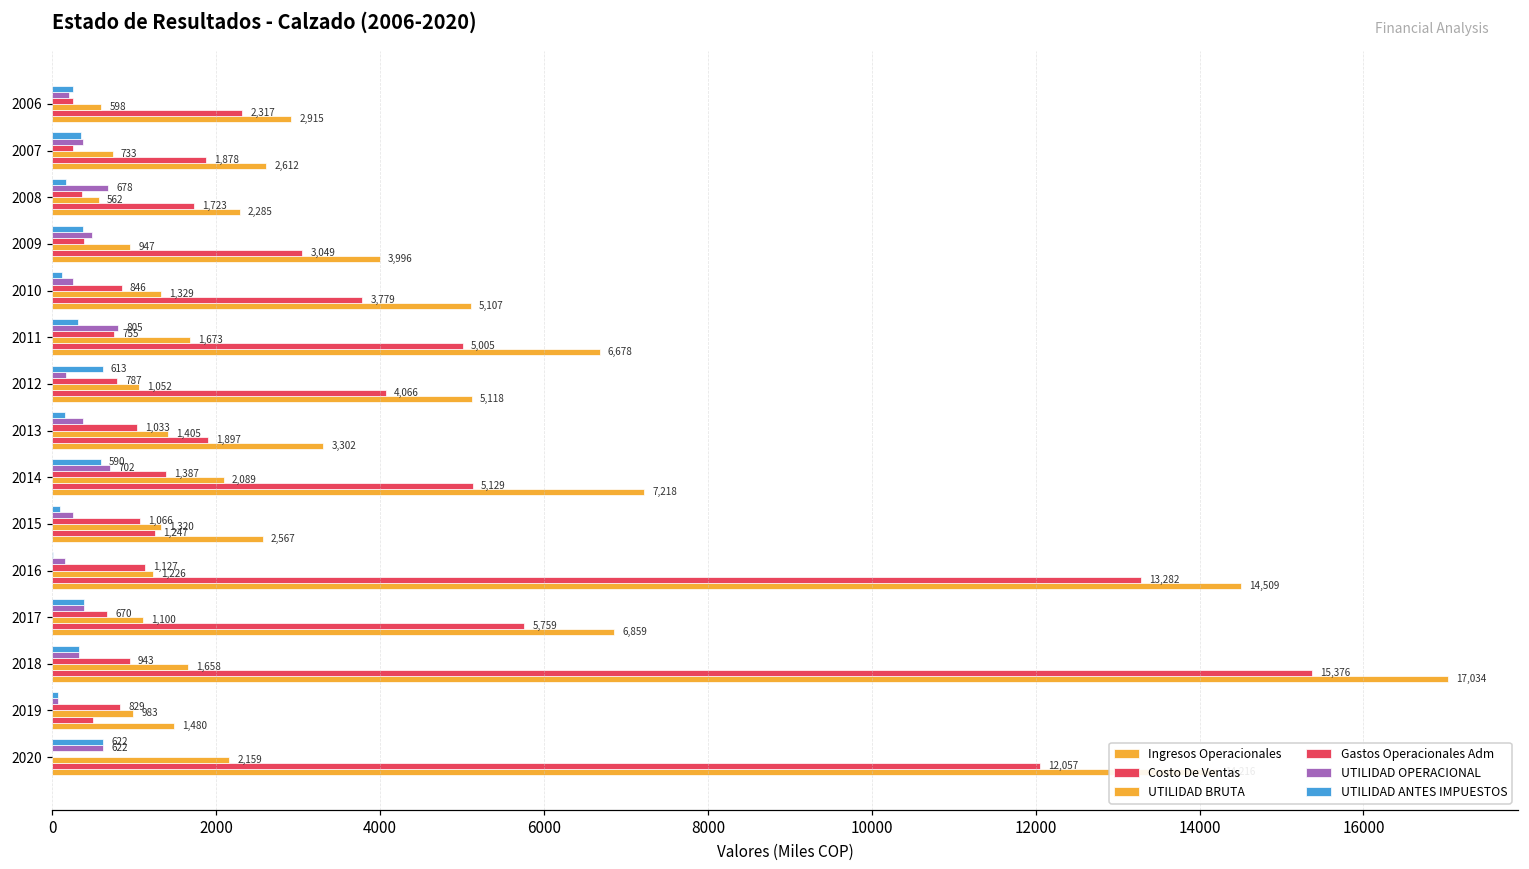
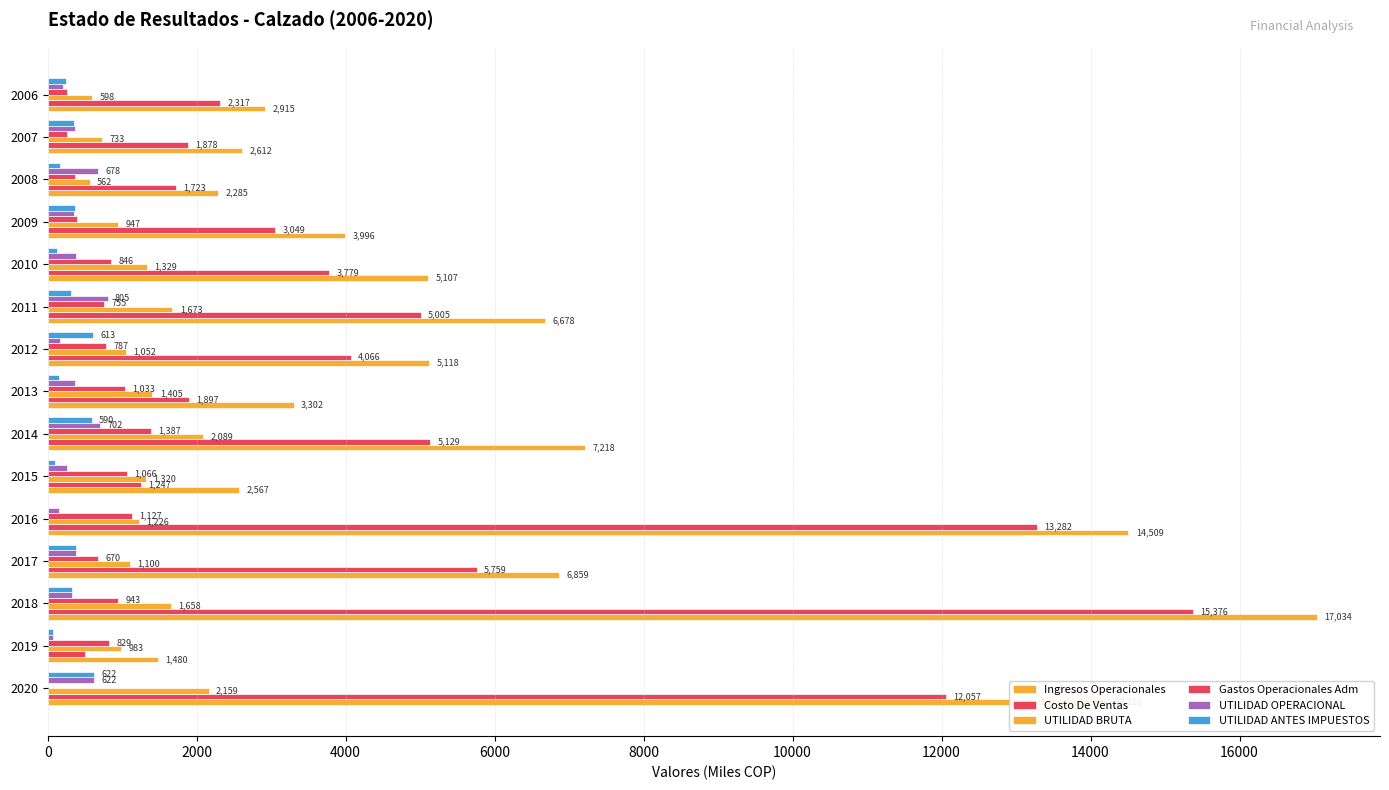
  {
    "UTILIDAD OPERACIONAL": {
      "2006": 200,
      "2007": 400,
-     "2009": 500,
-     "2010": 300,
+     "2009": 300,
+     "2010": 400,
      "2012": 200,
      "2013": 400,
      "2015": 300,
      "2016": 200,
      "2017": 400,
      "2018": 300,
      "2019": 100
    },
    "UTILIDAD ANTES IMPUESTOS": {
      "2012": 613
    }
  }
